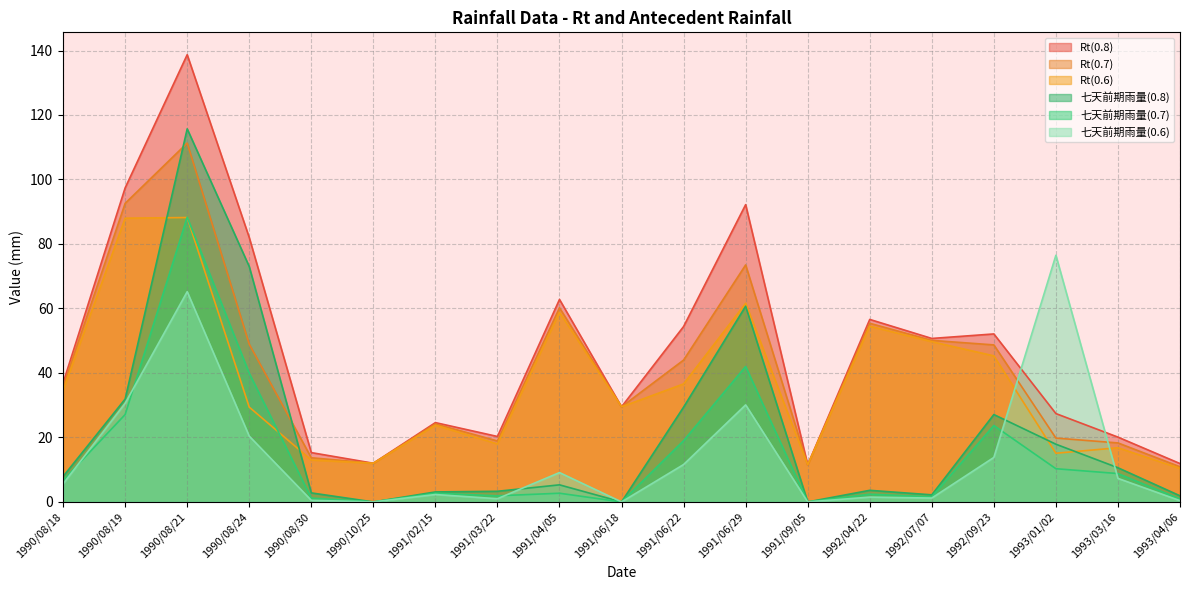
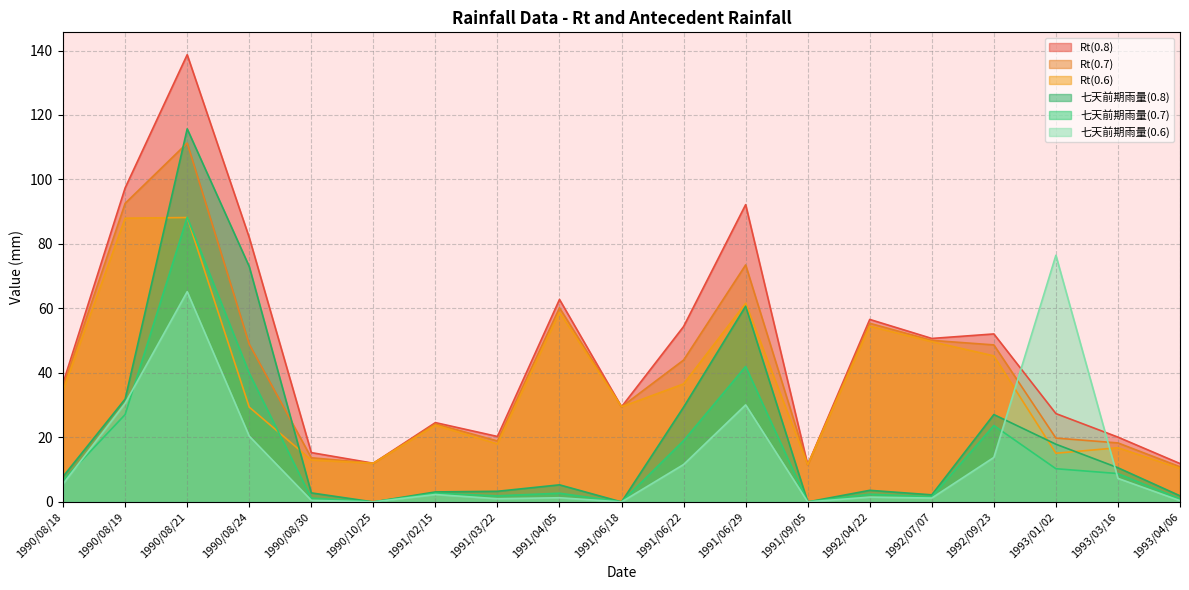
  {
    "七天前期雨量(0.6)": {
      "1990/08/18": 6,
      "1990/08/19": 31,
      "1990/08/21": 65,
      "1990/08/24": 20,
      "1991/03/22": 1,
-     "1991/04/05": 9,
+     "1991/04/05": 1,
      "1991/06/22": 12,
      "1991/06/29": 30,
      "1992/04/22": 2,
      "1992/09/23": 14,
      "1993/01/02": 77,
      "1993/03/16": 7
    }
  }
